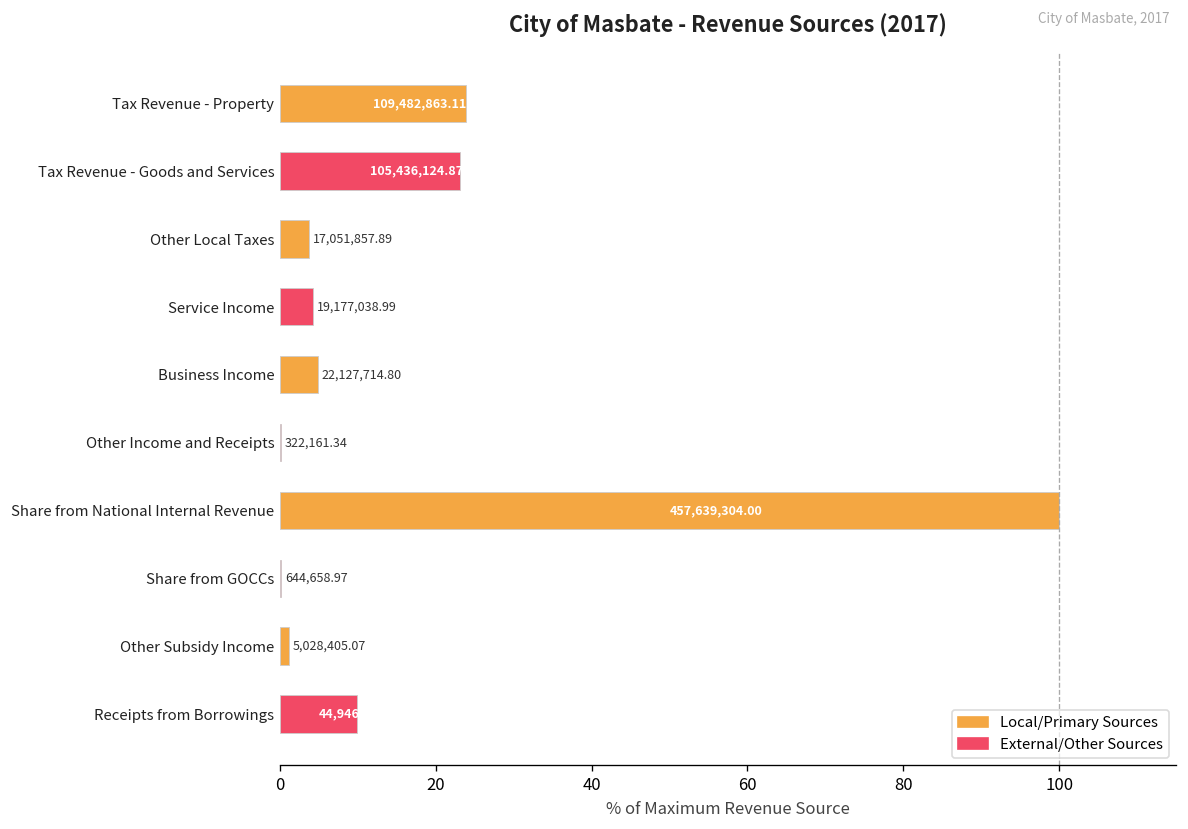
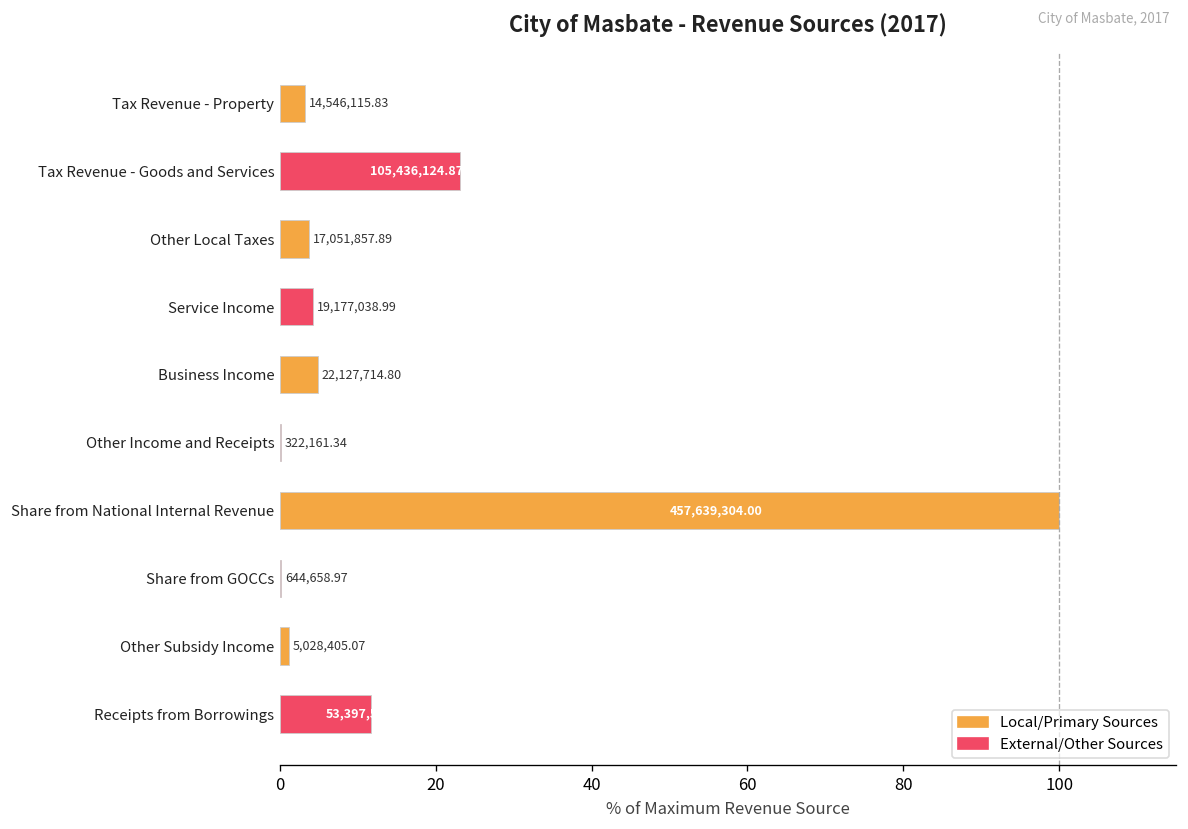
  {
-   "Tax Revenue - Property": "109,482,863.11",
-   "Receipts from Borrowings": "10"
+   "Tax Revenue - Property": "14,546,115.83",
+   "Receipts from Borrowings": "12"
  }
